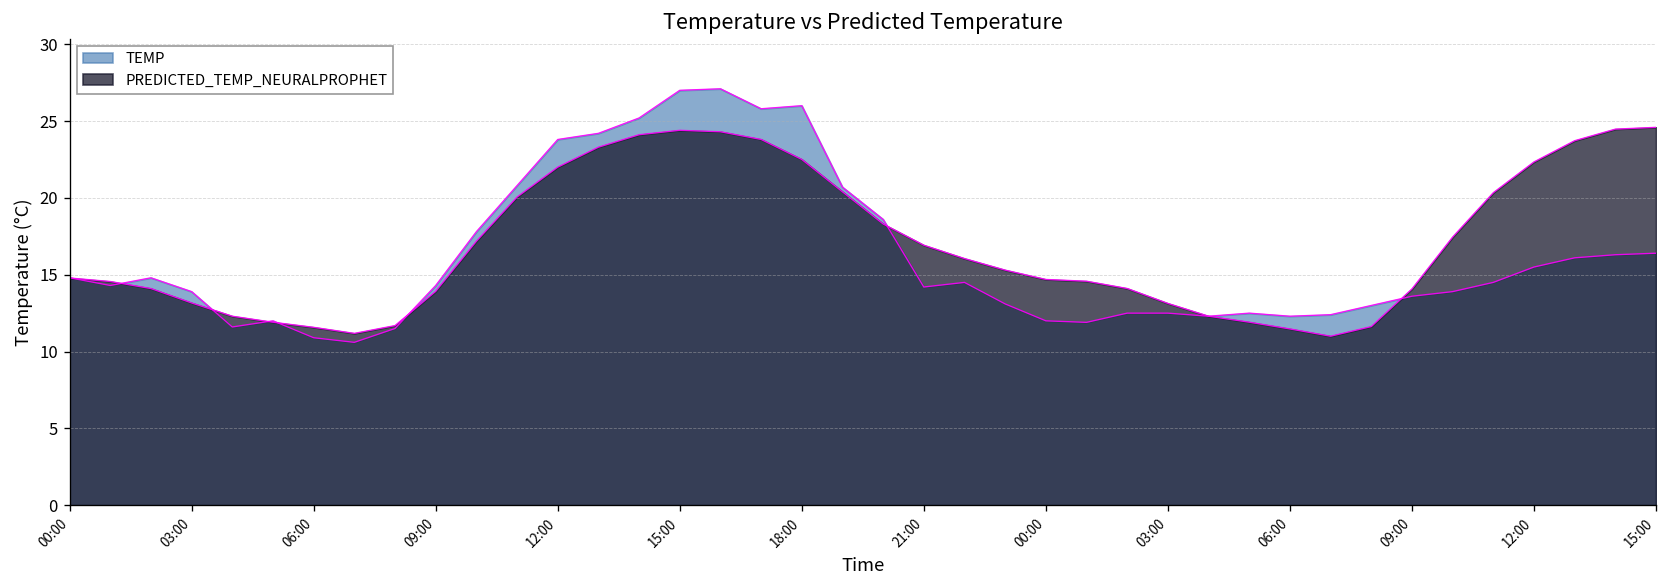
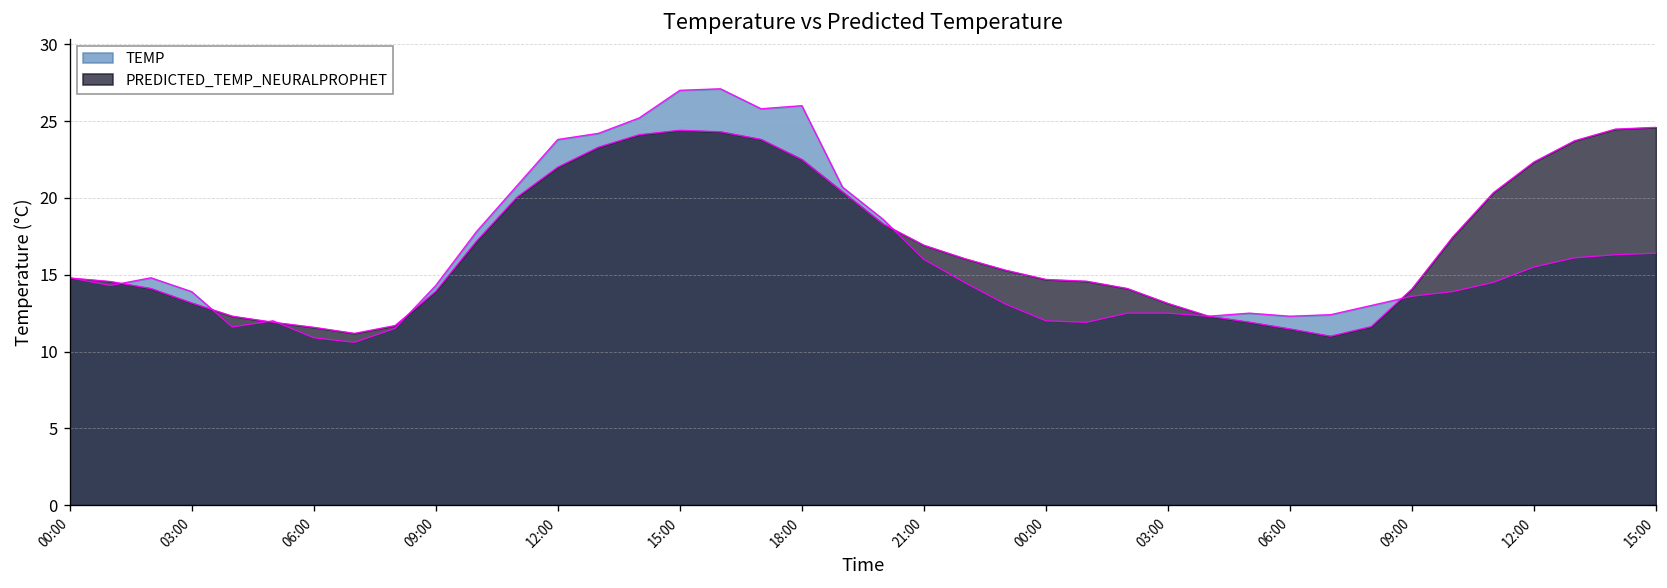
  {
    "TEMP": {
      "18:00": 26.0,
-     "21:00": 14.2
+     "21:00": 16.0
    },
    "PREDICTED_TEMP_NEURALPROPHET": {
      "18:00": 22.5,
      "21:00": 16.9
    }
  }
